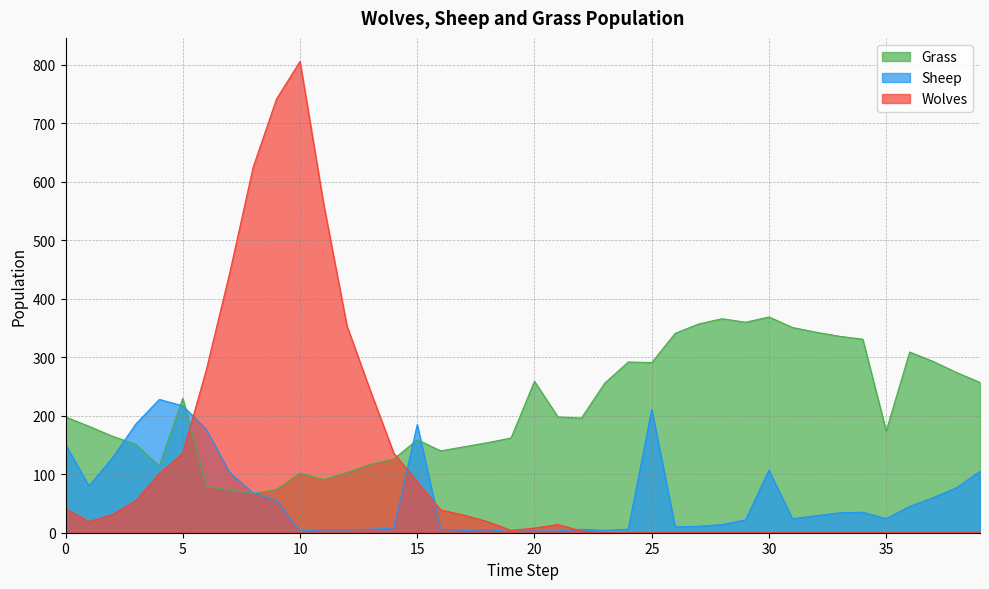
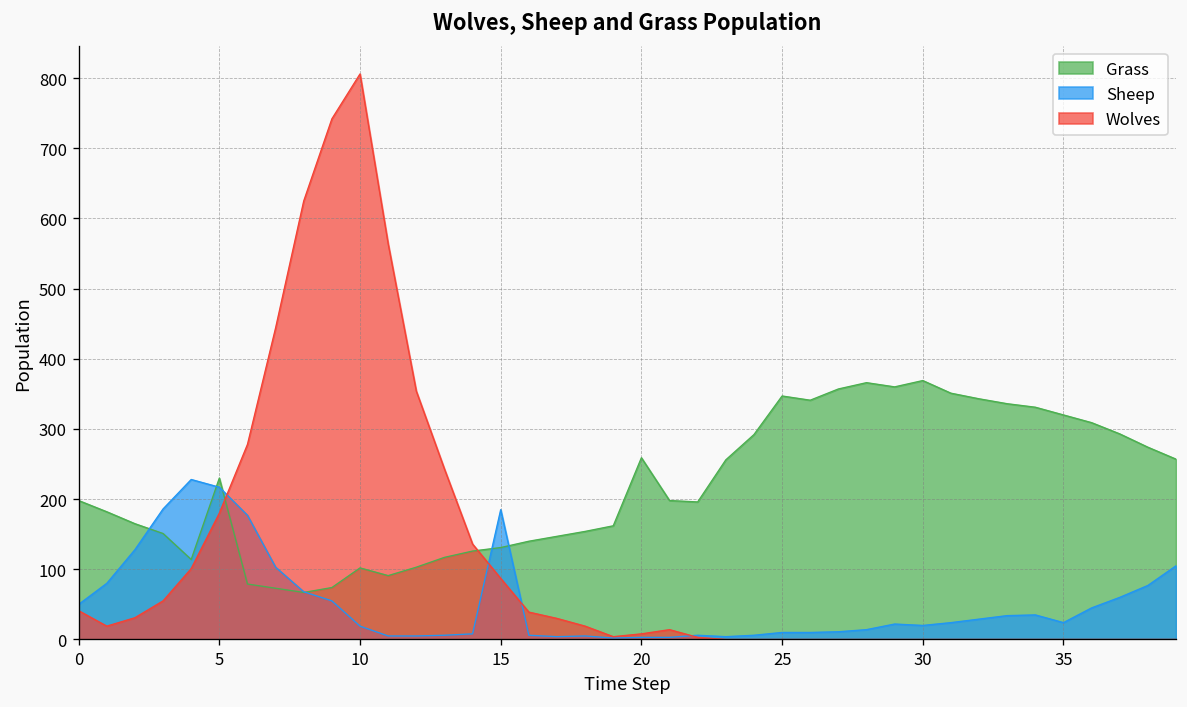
  {
    "Grass": {
      "0": 200,
      "5": 230,
      "10": 100,
-     "15": 160,
+     "15": 130,
      "20": 260,
-     "25": 290,
+     "25": 350,
      "30": 370,
-     "35": 170
+     "35": 320
    },
    "Sheep": {
-     "0": 150,
+     "0": 50,
      "5": 220,
-     "10": 0,
+     "10": 20,
      "15": 190,
      "20": 0,
-     "25": 210,
-     "30": 110,
+     "25": 10,
+     "30": 20,
      "35": 20
    },
    "Wolves": {
      "0": 40,
-     "5": 140,
+     "5": 180,
      "10": 810,
      "15": 90,
      "20": 10,
      "25": 0,
      "30": 0,
      "35": 0
    }
  }
